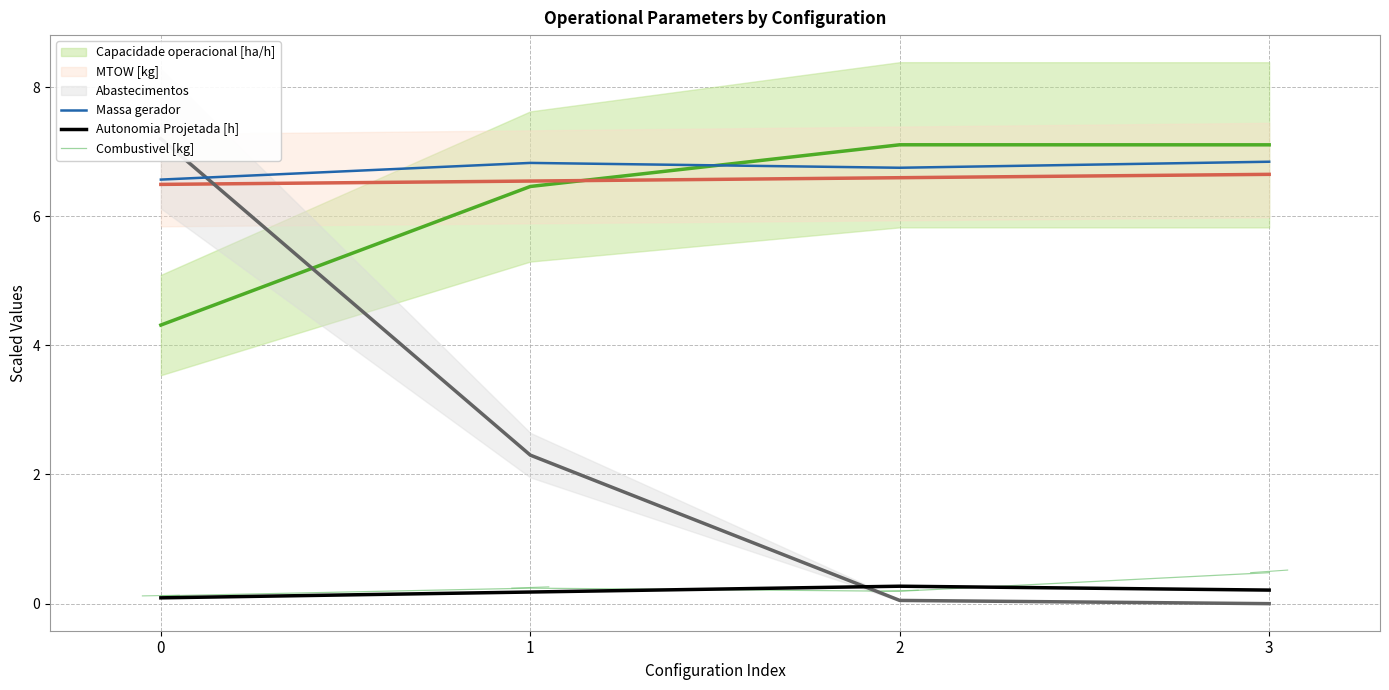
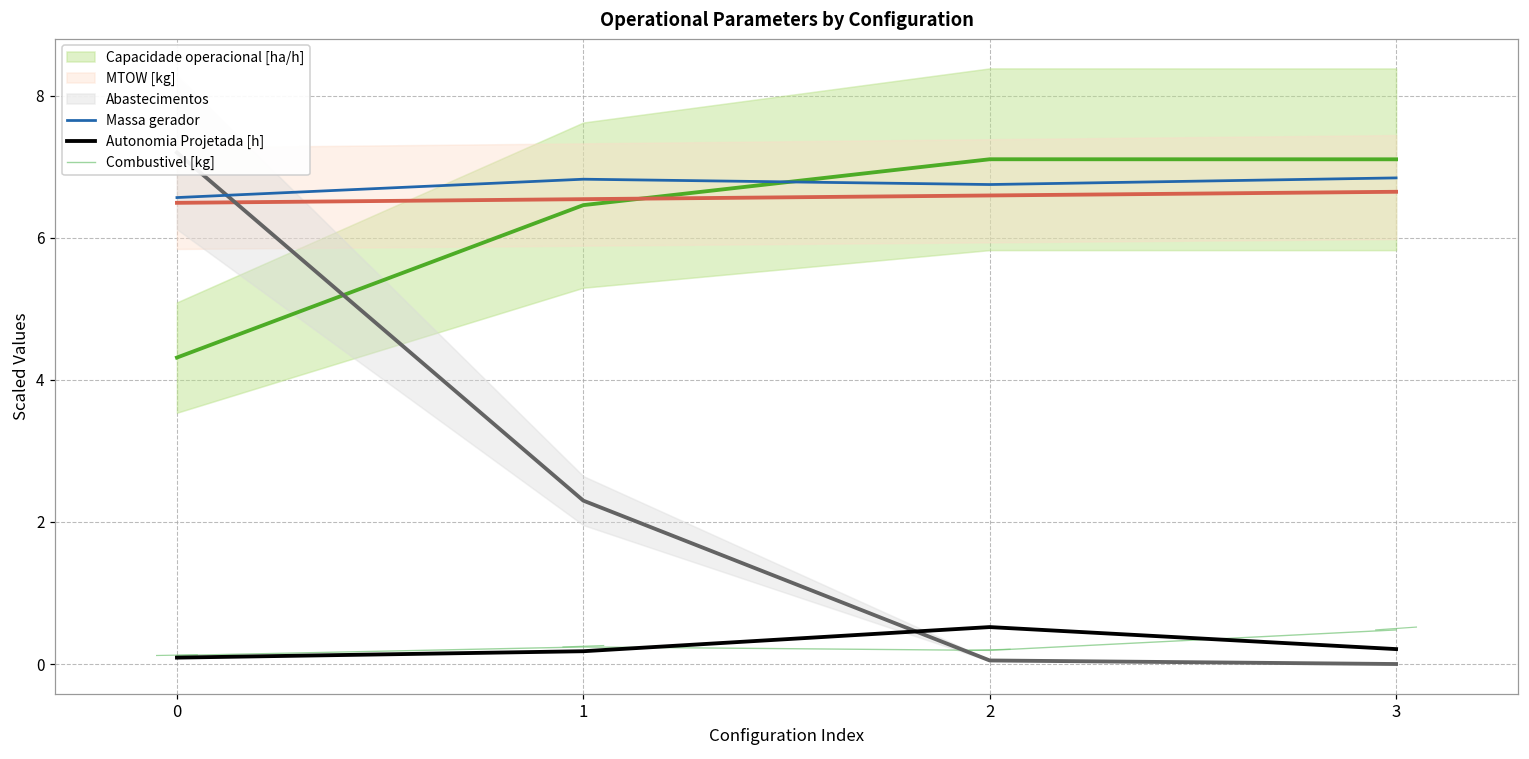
  {
    "Massa gerador": {
      "0": 6.6,
      "1": 6.8,
      "2": 6.8,
      "3": 6.8
    },
    "Autonomia Projetada [h]": {
      "1": 0.2,
-     "2": 0.3,
+     "2": 0.5,
      "3": 0.2
    }
  }
